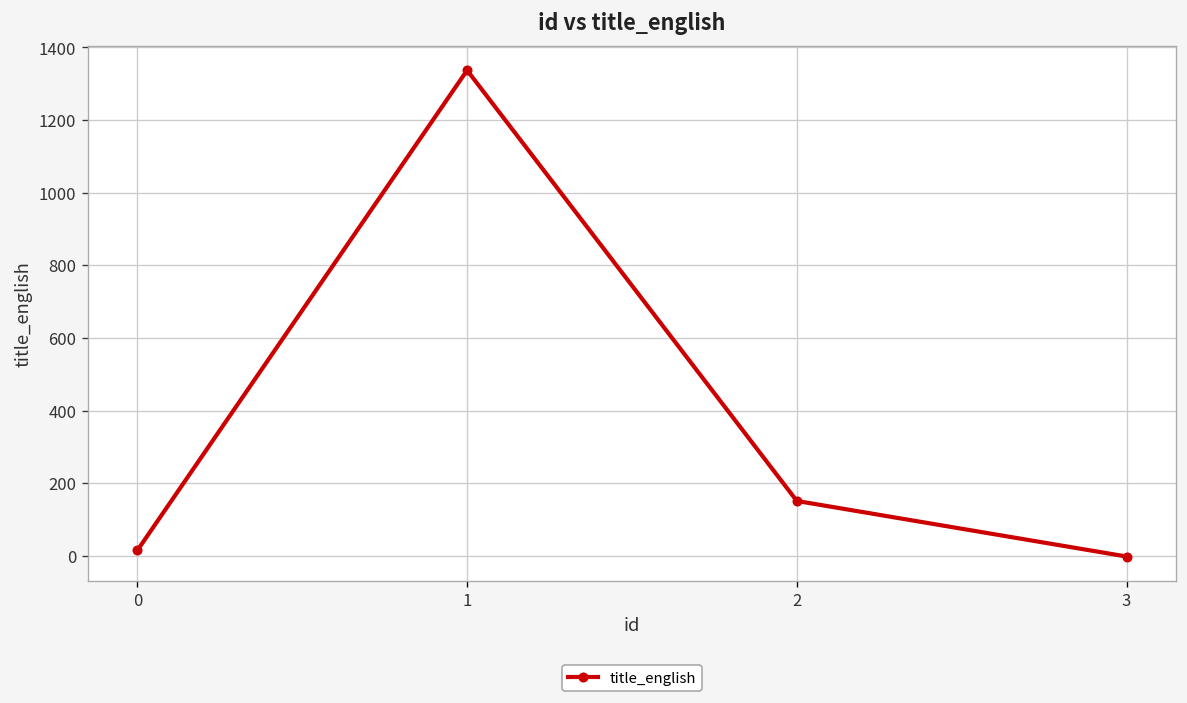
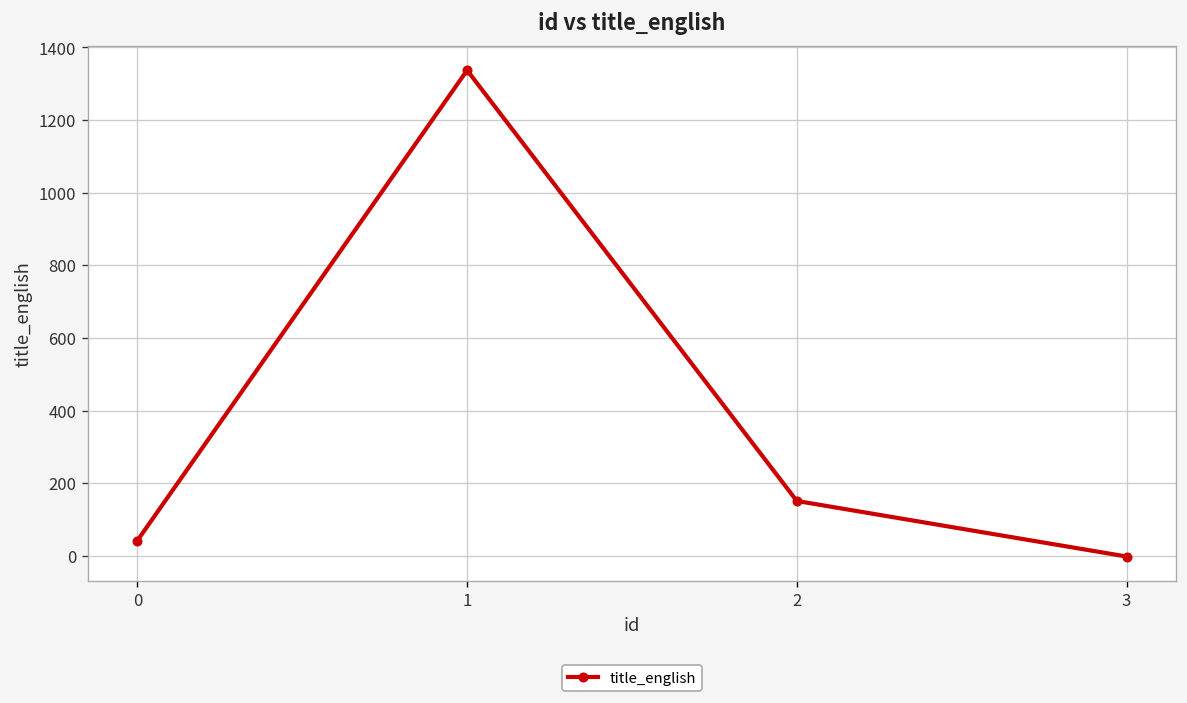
  {
-   "0": 20,
+   "0": 40,
    "1": 1340,
    "2": 150,
    "3": 0
  }
